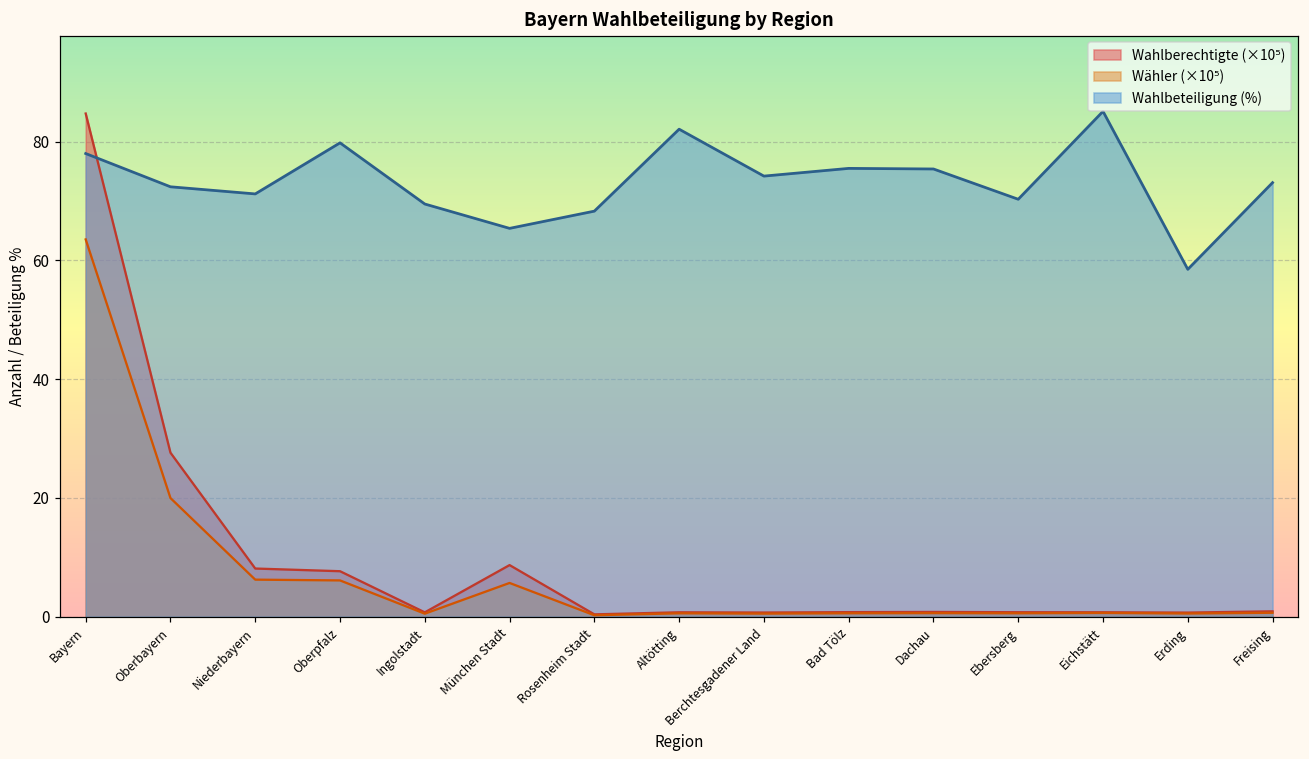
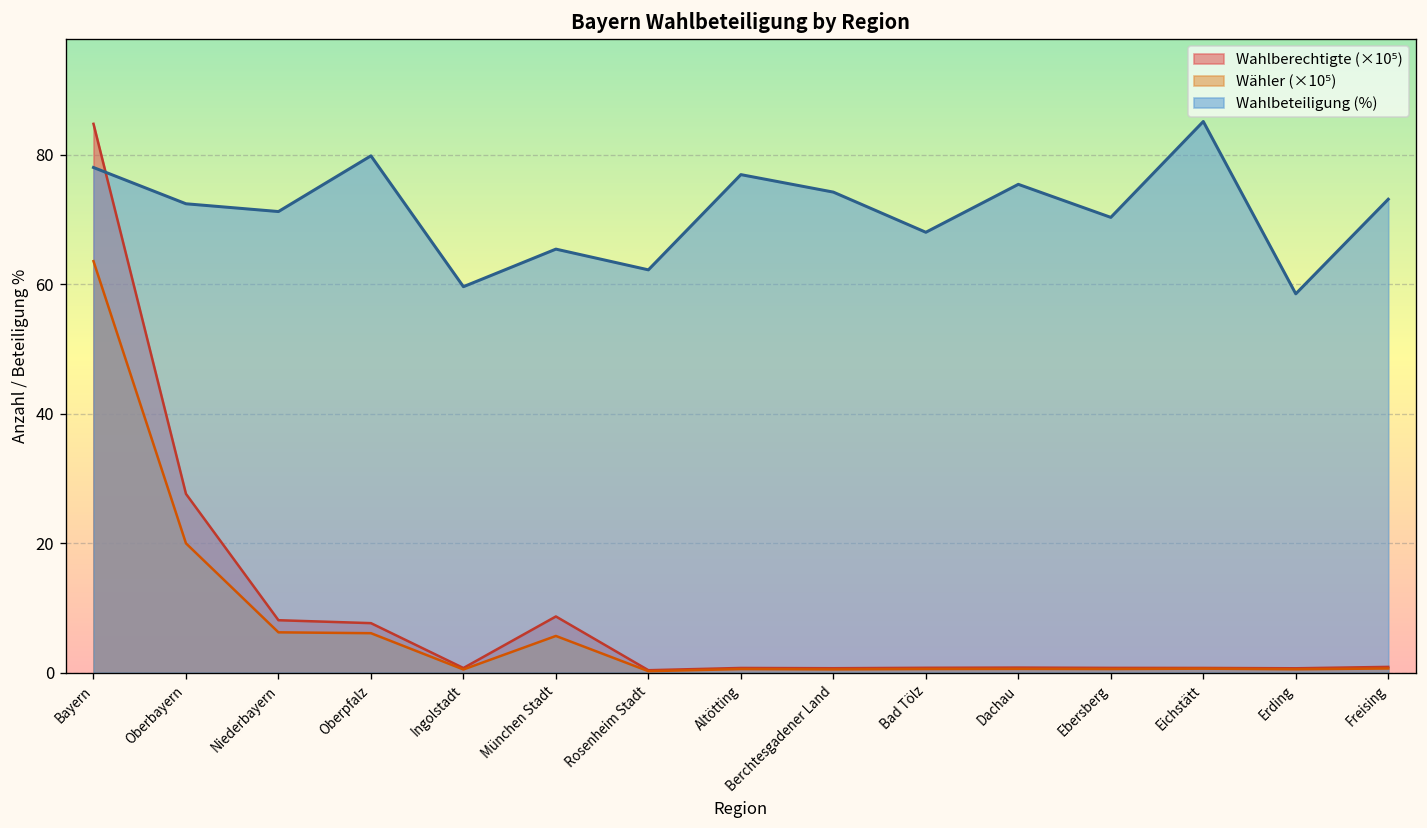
  {
    "Wahlbeteiligung (%)": {
      "Bayern": 78,
      "Oberbayern": 72,
      "Niederbayern": 71,
      "Oberpfalz": 80,
-     "Ingolstadt": 70,
+     "Ingolstadt": 60,
      "München Stadt": 65,
-     "Rosenheim Stadt": 68,
-     "Altötting": 82,
+     "Rosenheim Stadt": 62,
+     "Altötting": 77,
      "Berchtesgadener Land": 74,
-     "Bad Tölz": 76,
+     "Bad Tölz": 68,
      "Dachau": 75,
      "Ebersberg": 70,
      "Eichstätt": 85,
      "Erding": 59,
      "Freising": 73
    }
  }
